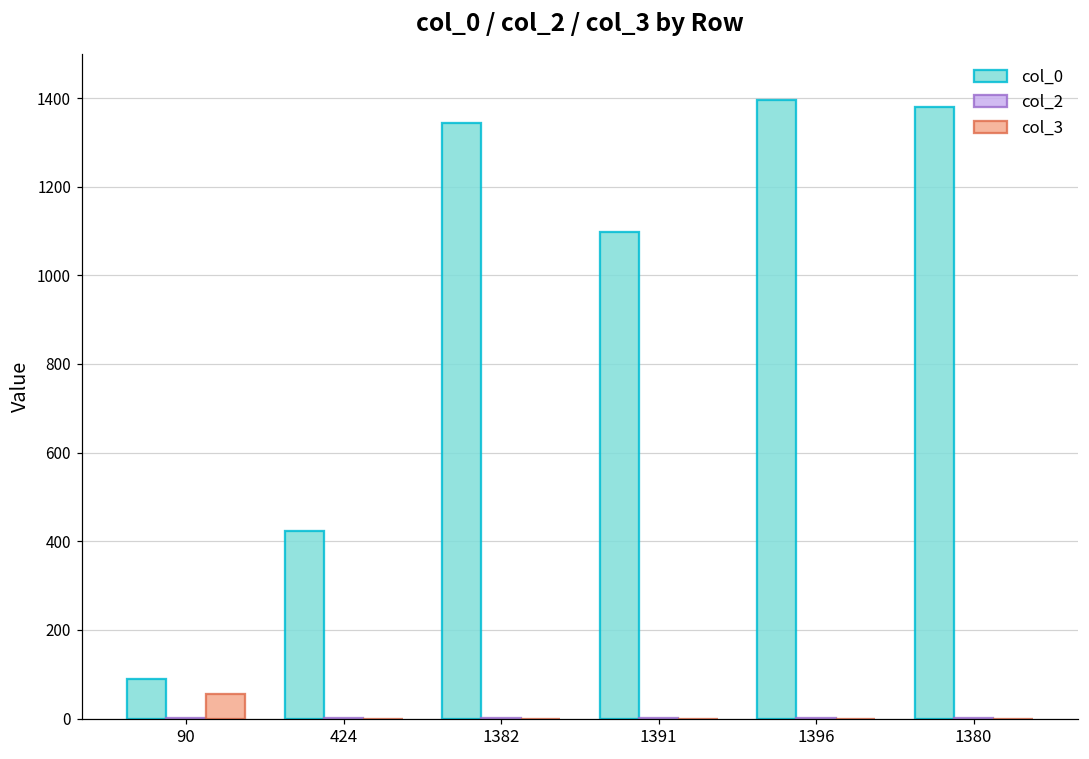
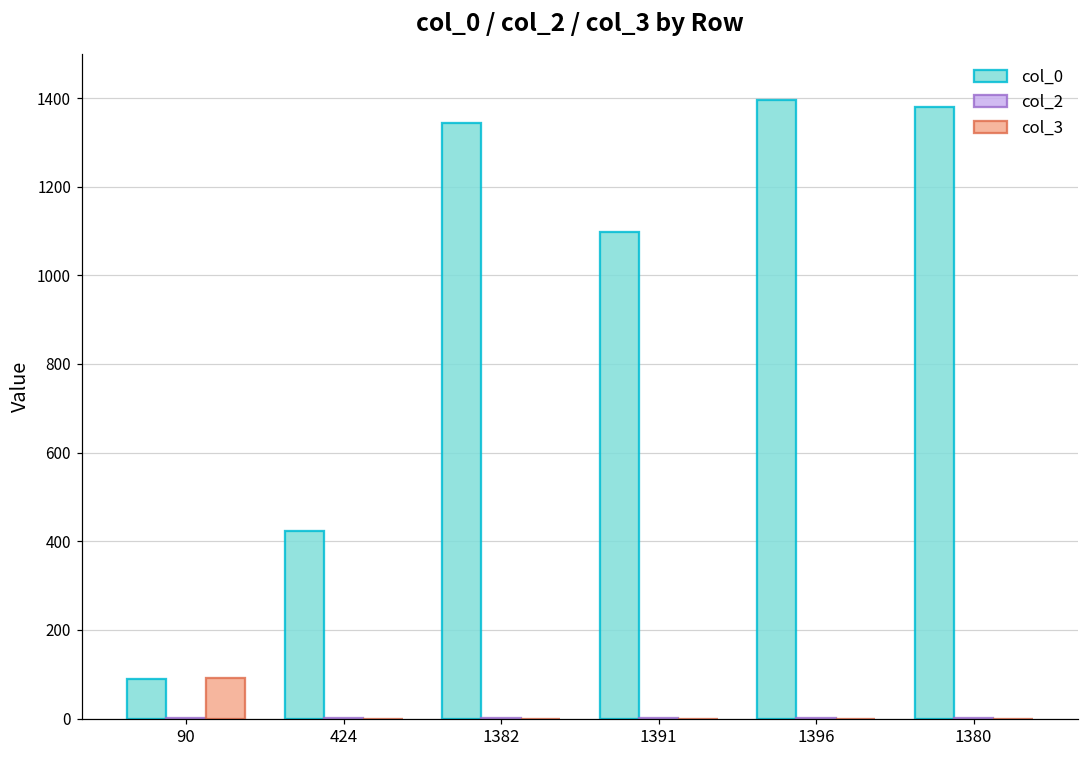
  {
    "col_0": {
      "90": 90,
      "424": 420,
      "1382": 1340,
      "1391": 1100,
      "1396": 1400,
      "1380": 1380
    },
    "col_3": {
-     "90": 60,
+     "90": 90,
      "424": 0,
      "1382": 0,
      "1391": 0,
      "1396": 0,
      "1380": 0
    }
  }
